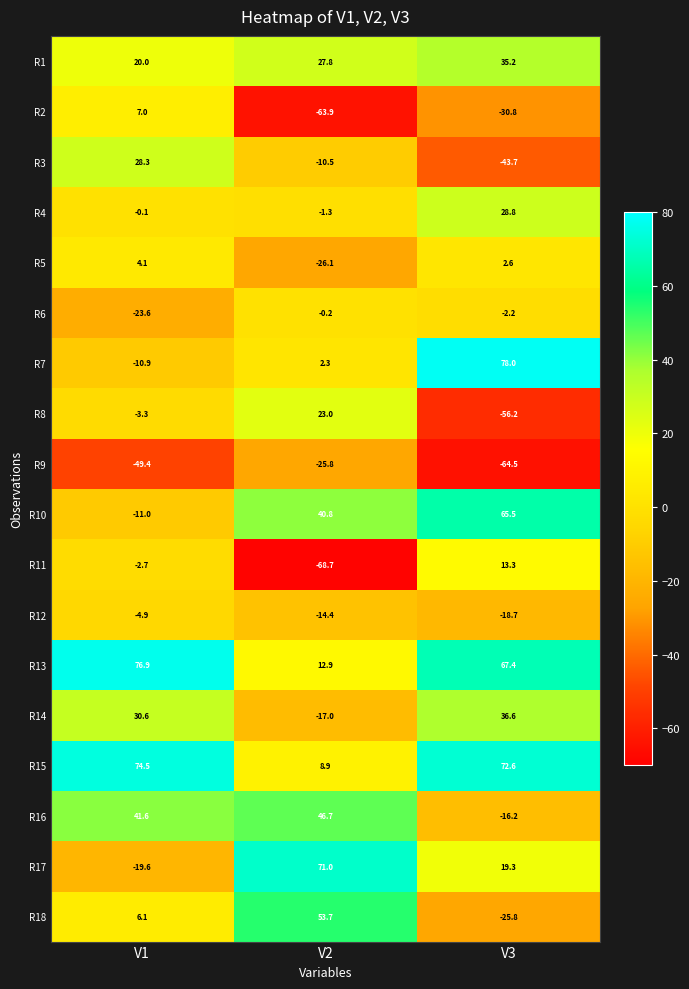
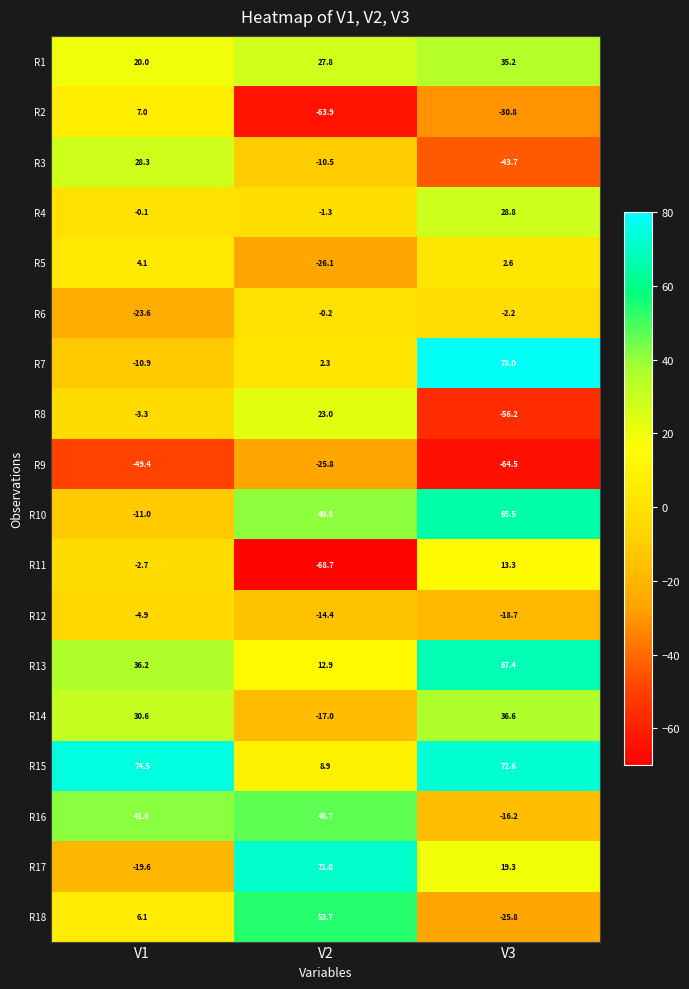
  {
    "R1": {
      "V1": 20.0,
      "V2": 27.8,
      "V3": 35.2
    },
    "R2": {
      "V1": 7.0,
      "V2": -63.9,
      "V3": -30.8
    },
    "R3": {
      "V1": 28.3,
      "V2": -10.5,
      "V3": -43.7
    },
    "R4": {
      "V1": -0.1,
      "V2": -1.3,
      "V3": 28.8
    },
    "R5": {
      "V1": 4.1,
      "V2": -26.1,
      "V3": 2.6
    },
    "R6": {
      "V1": -23.6,
      "V2": -0.2,
      "V3": -2.2
    },
    "R7": {
      "V1": -10.9,
      "V2": 2.3,
      "V3": 78.0
    },
    "R8": {
      "V1": -3.3,
      "V2": 23.0,
      "V3": -56.2
    },
    "R9": {
      "V1": -49.4,
      "V2": -25.8,
      "V3": -64.5
    },
    "R10": {
      "V1": -11.0,
      "V2": 40.8,
      "V3": 65.5
    },
    "R11": {
      "V1": -2.7,
      "V2": -68.7,
      "V3": 13.3
    },
    "R12": {
      "V1": -4.9,
      "V2": -14.4,
      "V3": -18.7
    },
    "R13": {
-     "V1": 76.9,
+     "V1": 36.2,
      "V2": 12.9,
      "V3": 67.4
    },
    "R14": {
      "V1": 30.6,
      "V2": -17.0,
      "V3": 36.6
    },
    "R15": {
      "V1": 74.5,
      "V2": 8.9,
      "V3": 72.6
    },
    "R16": {
      "V1": 41.6,
      "V2": 46.7,
      "V3": -16.2
    },
    "R17": {
      "V1": -19.6,
      "V2": 71.0,
      "V3": 19.3
    },
    "R18": {
      "V1": 6.1,
      "V2": 53.7,
      "V3": -25.8
    }
  }
